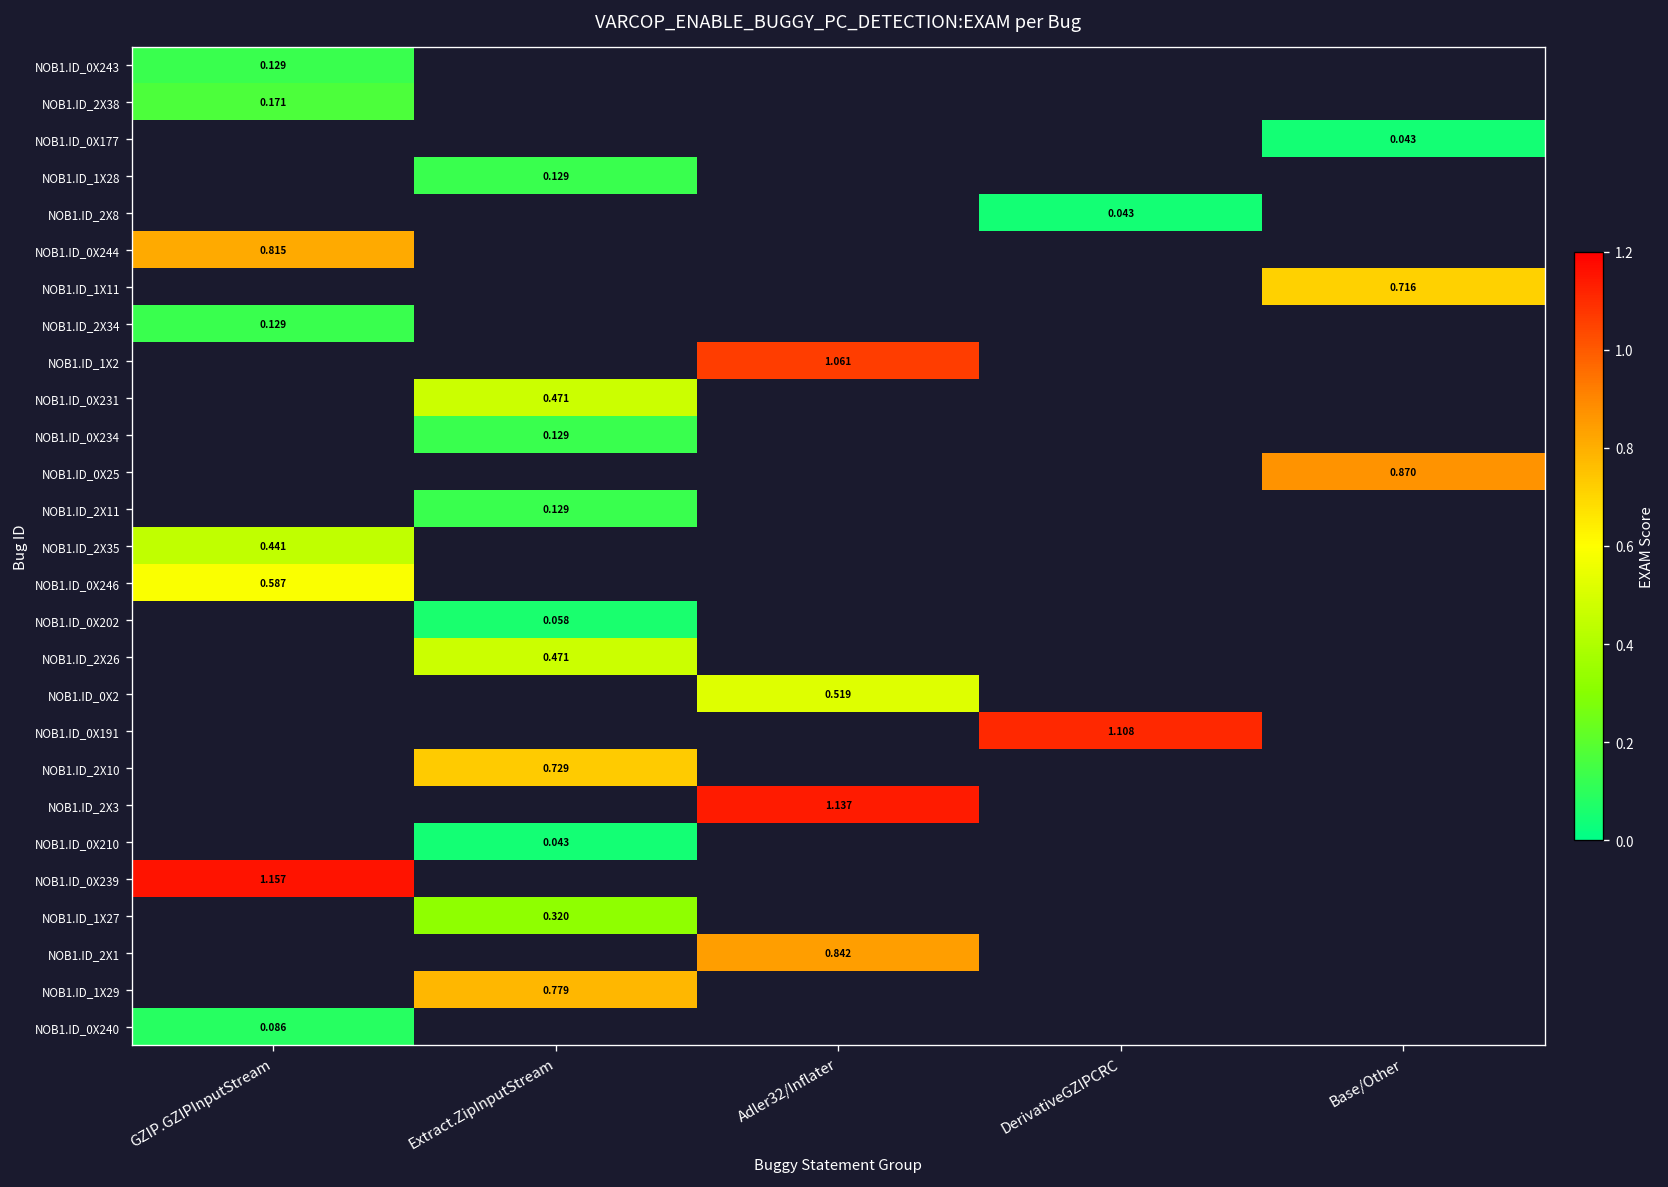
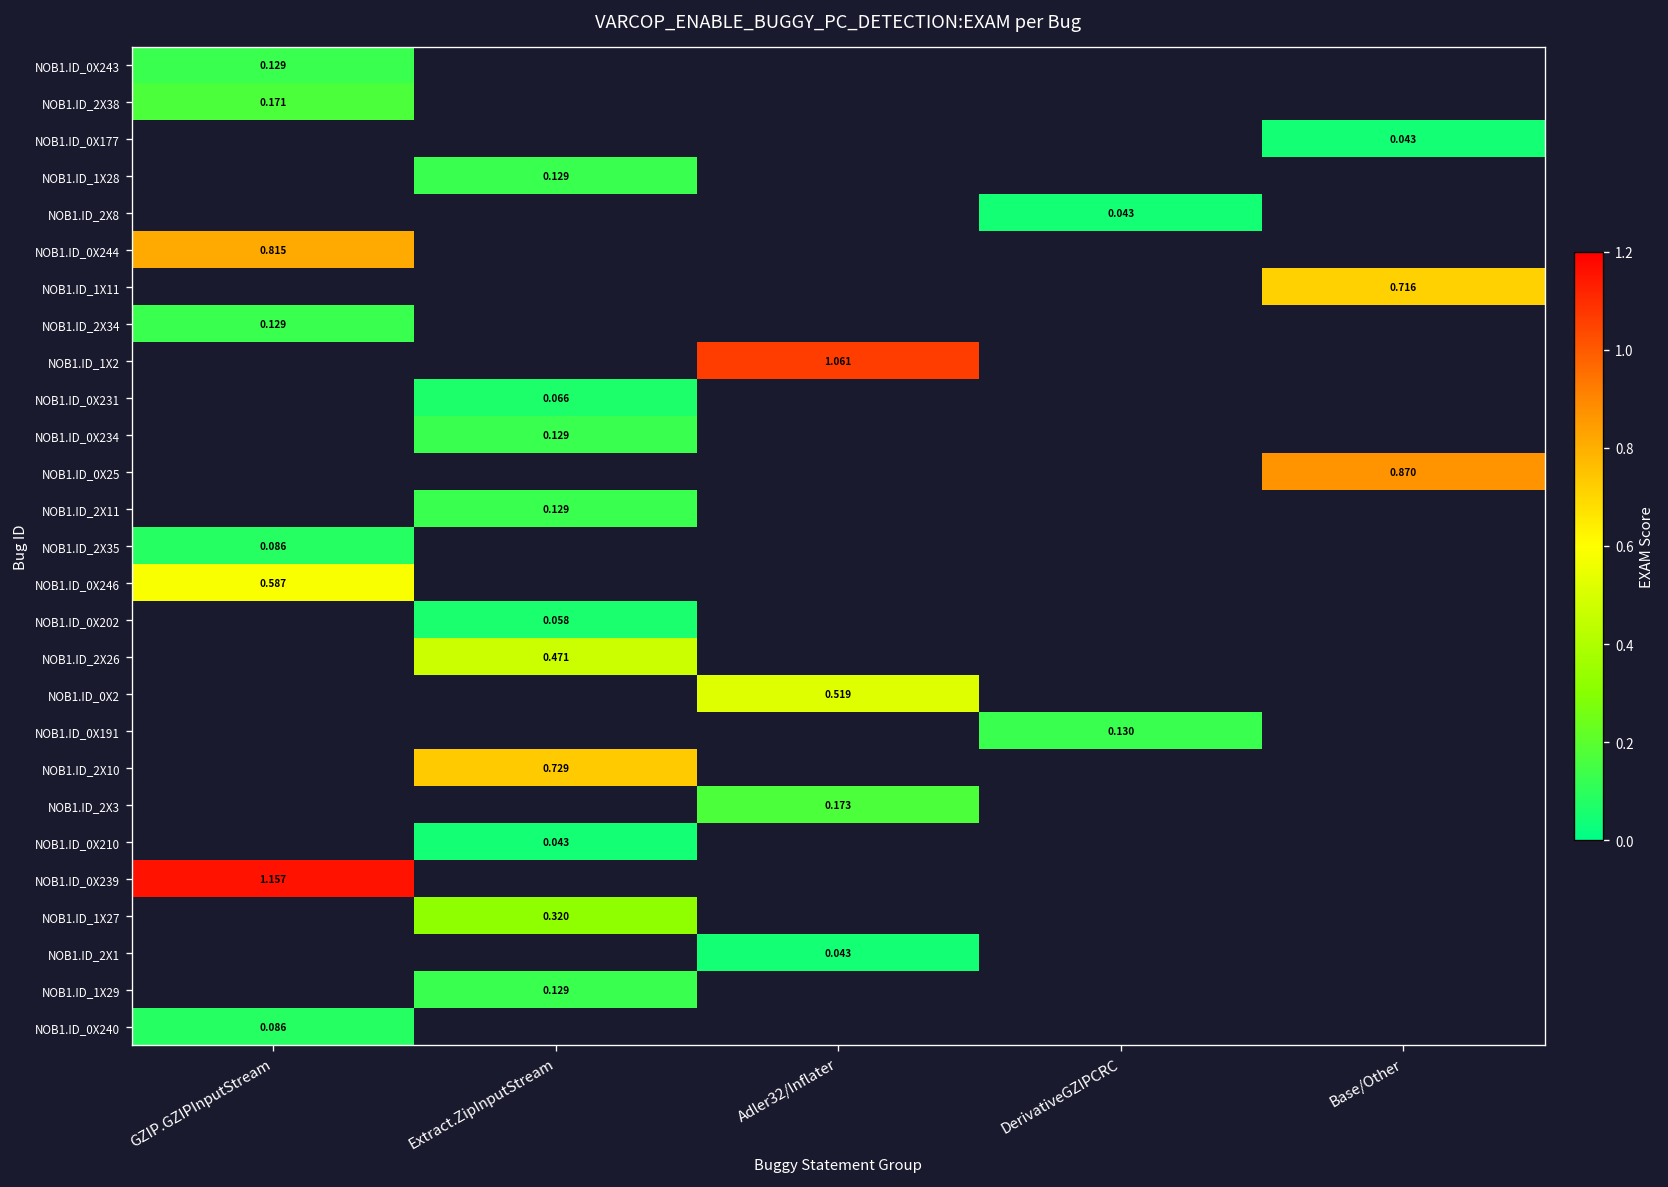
  {
    "NOB1.ID_0X243": {
      "GZIP.GZIPInputStream": 0.129
    },
    "NOB1.ID_2X38": {
      "GZIP.GZIPInputStream": 0.171
    },
    "NOB1.ID_0X177": {
      "Base/Other": 0.043
    },
    "NOB1.ID_1X28": {
      "Extract.ZipInputStream": 0.129
    },
    "NOB1.ID_2X8": {
      "DerivativeGZIPCRC": 0.043
    },
    "NOB1.ID_0X244": {
      "GZIP.GZIPInputStream": 0.815
    },
    "NOB1.ID_1X11": {
      "Base/Other": 0.716
    },
    "NOB1.ID_2X34": {
      "GZIP.GZIPInputStream": 0.129
    },
    "NOB1.ID_1X2": {
      "Adler32/Inflater": 1.061
    },
    "NOB1.ID_0X231": {
-     "Extract.ZipInputStream": 0.471
+     "Extract.ZipInputStream": 0.066
    },
    "NOB1.ID_0X234": {
      "Extract.ZipInputStream": 0.129
    },
    "NOB1.ID_0X25": {
      "Base/Other": 0.870
    },
    "NOB1.ID_2X11": {
      "Extract.ZipInputStream": 0.129
    },
    "NOB1.ID_2X35": {
-     "GZIP.GZIPInputStream": 0.441
+     "GZIP.GZIPInputStream": 0.086
    },
    "NOB1.ID_0X246": {
      "GZIP.GZIPInputStream": 0.587
    },
    "NOB1.ID_0X202": {
      "Extract.ZipInputStream": 0.058
    },
    "NOB1.ID_2X26": {
      "Extract.ZipInputStream": 0.471
    },
    "NOB1.ID_0X2": {
      "Adler32/Inflater": 0.519
    },
    "NOB1.ID_0X191": {
-     "DerivativeGZIPCRC": 1.108
+     "DerivativeGZIPCRC": 0.130
    },
    "NOB1.ID_2X10": {
      "Extract.ZipInputStream": 0.729
    },
    "NOB1.ID_2X3": {
-     "Adler32/Inflater": 1.137
+     "Adler32/Inflater": 0.173
    },
    "NOB1.ID_0X210": {
      "Extract.ZipInputStream": 0.043
    },
    "NOB1.ID_0X239": {
      "GZIP.GZIPInputStream": 1.157
    },
    "NOB1.ID_1X27": {
      "Extract.ZipInputStream": 0.320
    },
    "NOB1.ID_2X1": {
-     "Adler32/Inflater": 0.842
+     "Adler32/Inflater": 0.043
    },
    "NOB1.ID_1X29": {
-     "Extract.ZipInputStream": 0.779
+     "Extract.ZipInputStream": 0.129
    },
    "NOB1.ID_0X240": {
      "GZIP.GZIPInputStream": 0.086
    }
  }
